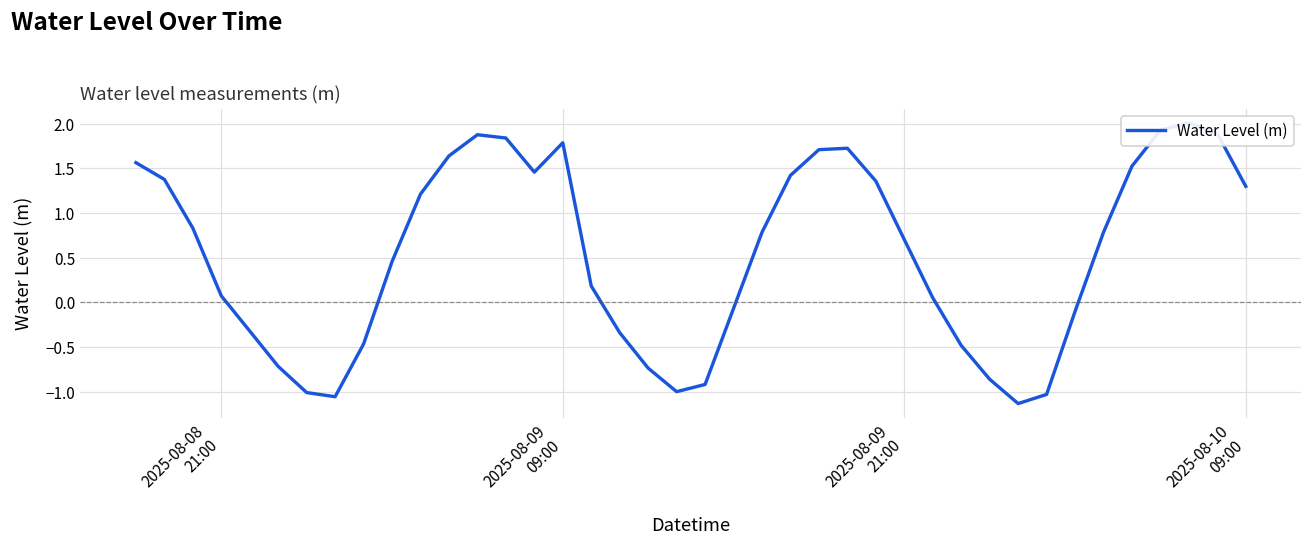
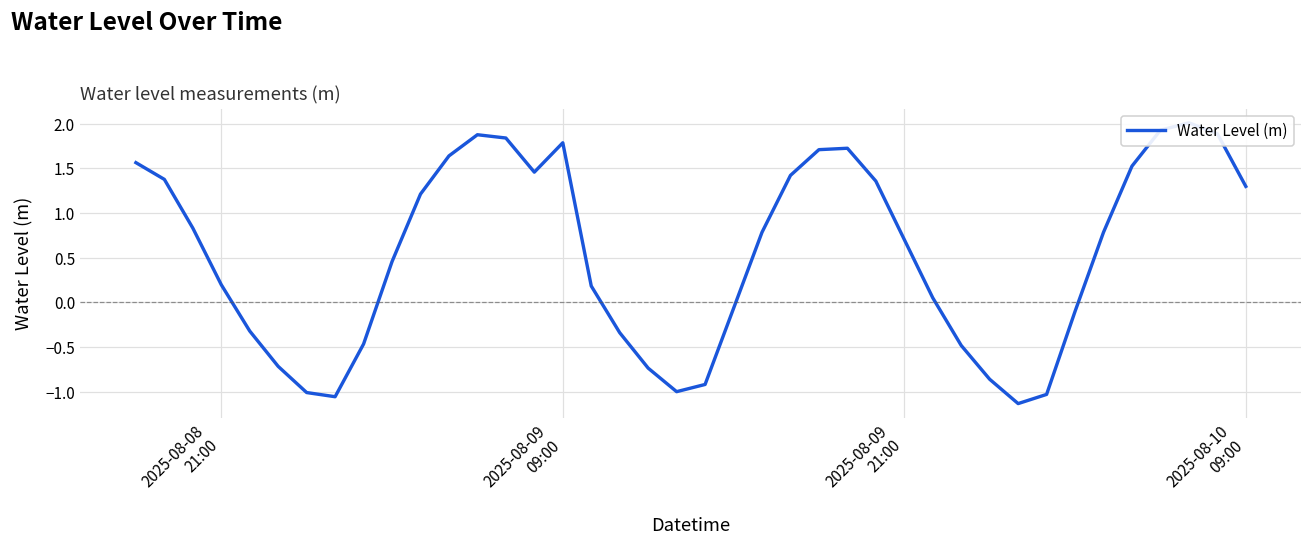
  {
-   "2025-08-08 21:00": 0.1,
+   "2025-08-08 21:00": 0.2,
    "2025-08-09 09:00": 1.8,
    "2025-08-09 21:00": 0.7,
    "2025-08-10 09:00": 1.3
  }
